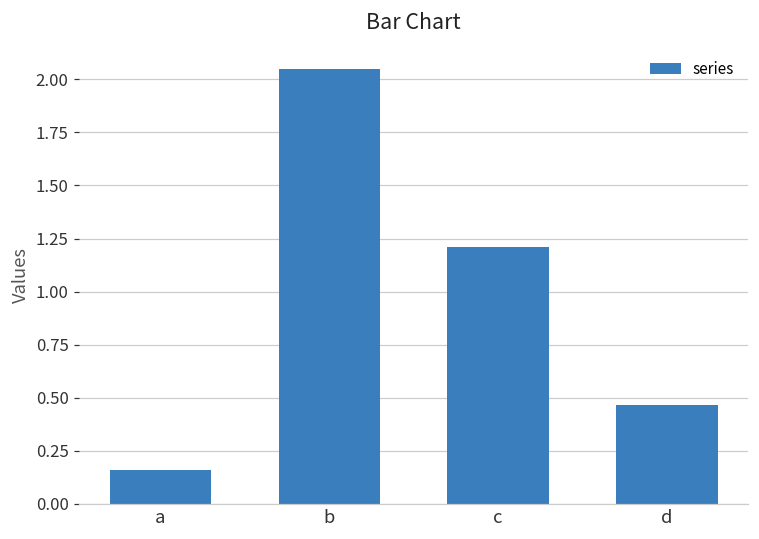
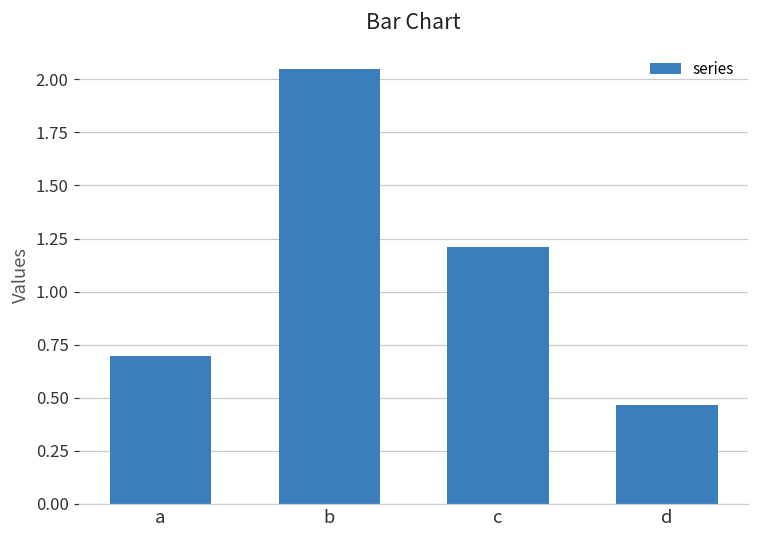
  {
-   "a": 0.16,
+   "a": 0.70,
    "b": 2.05,
    "c": 1.21,
    "d": 0.46
  }
